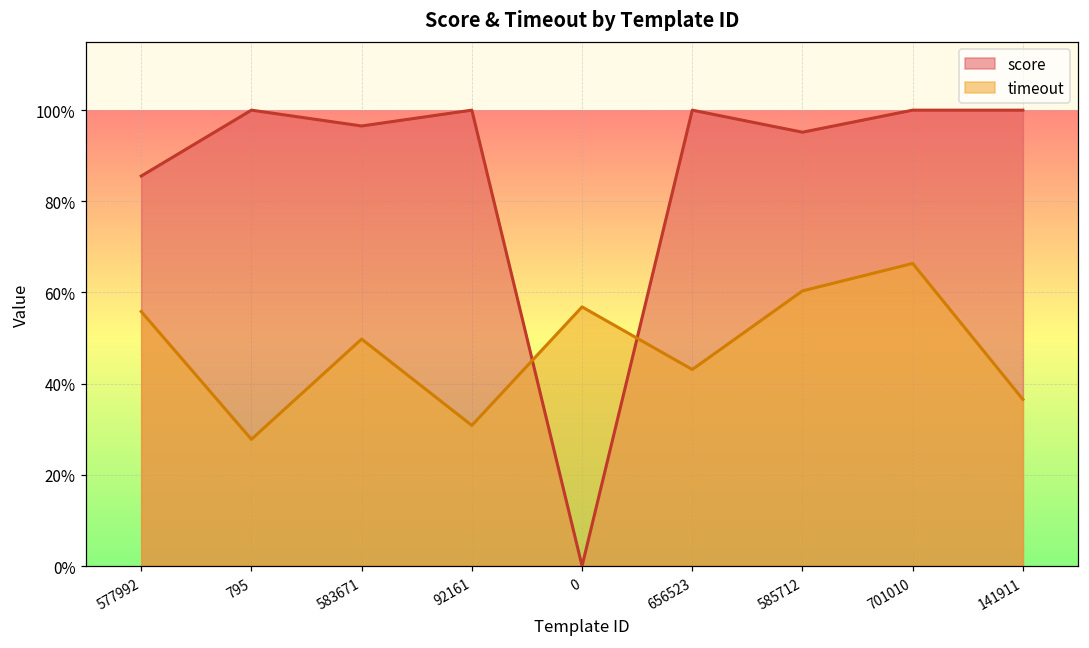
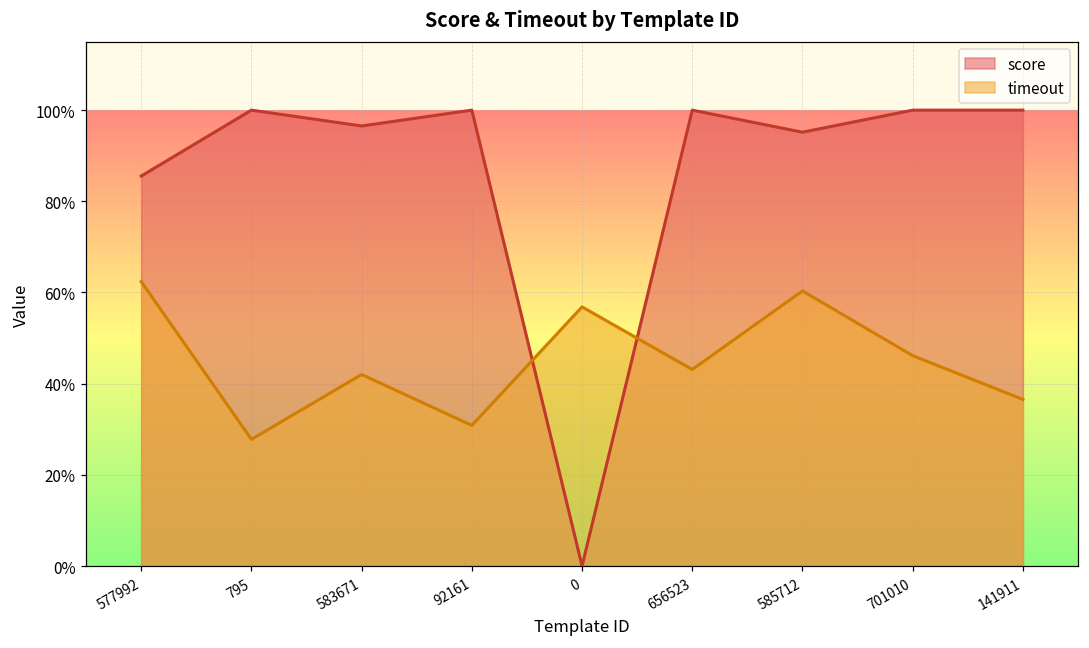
  {
    "score": {
      "577992": "86%",
      "795": "100%",
      "583671": "97%",
      "92161": "100%",
      "0": "0%",
      "656523": "100%",
      "585712": "95%",
      "701010": "100%",
      "141911": "100%"
    },
    "timeout": {
-     "577992": "56%",
+     "577992": "62%",
      "795": "28%",
-     "583671": "50%",
+     "583671": "42%",
      "92161": "31%",
      "0": "57%",
      "656523": "43%",
      "585712": "60%",
-     "701010": "66%",
+     "701010": "46%",
      "141911": "37%"
    }
  }
